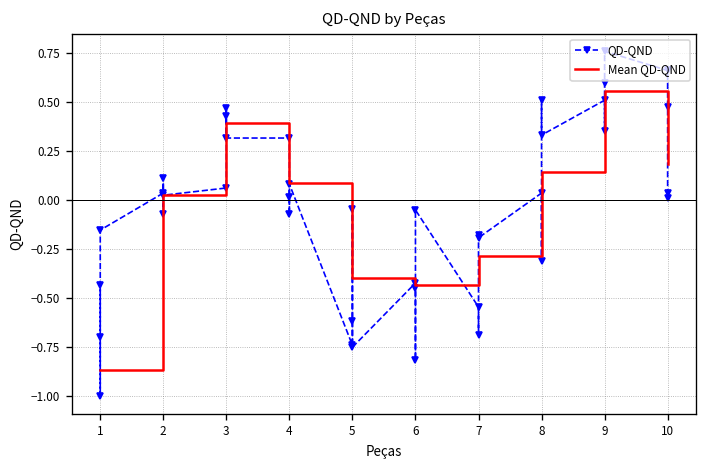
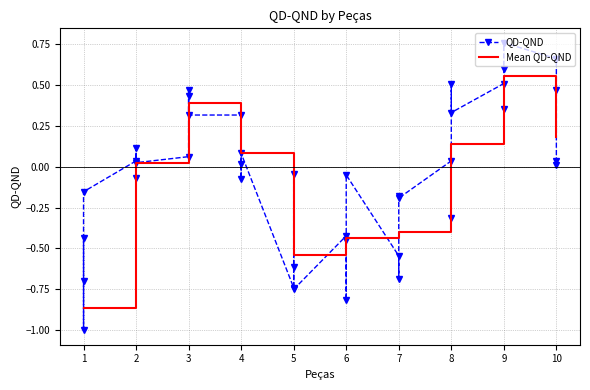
  {
    "Mean QD-QND": {
      "1": -0.87,
      "3": 0.39,
-     "5": -0.40,
-     "7": -0.28,
+     "5": -0.54,
+     "7": -0.40,
      "8": 0.14,
      "9": 0.56,
      "10": 0.19
    }
  }
